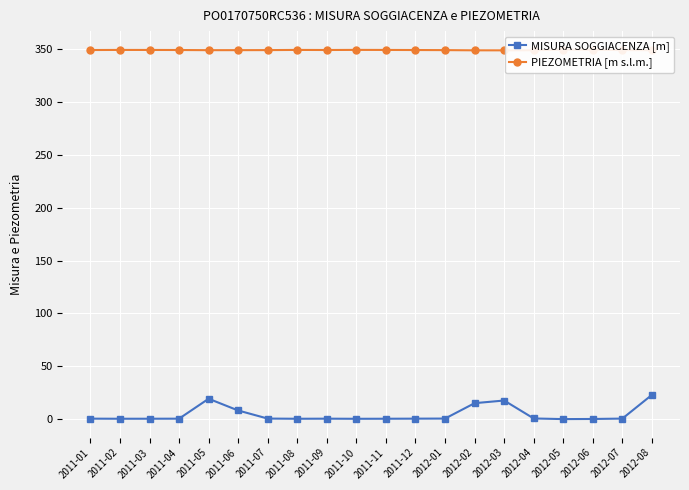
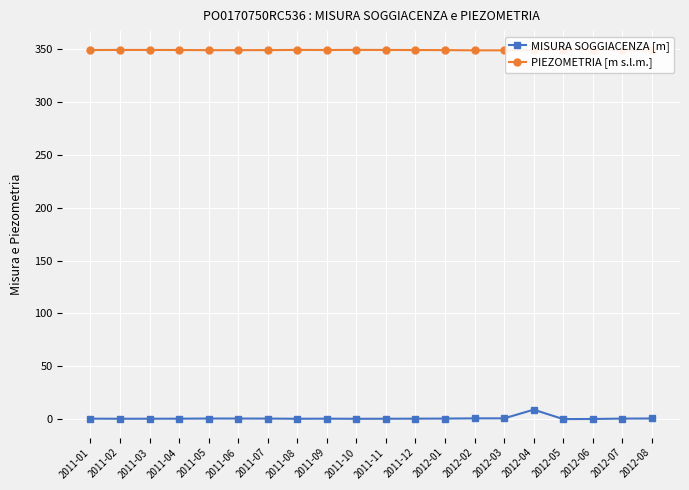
  {
    "MISURA SOGGIACENZA [m]": {
      "2011-01": 1,
      "2011-02": 0,
      "2011-03": 0,
      "2011-04": 1,
-     "2011-05": 19,
-     "2011-06": 8,
+     "2011-05": 1,
+     "2011-06": 1,
      "2011-07": 1,
      "2011-08": 0,
      "2011-09": 1,
      "2011-10": 0,
      "2011-11": 0,
      "2011-12": 1,
      "2012-01": 1,
-     "2012-02": 15,
-     "2012-03": 18,
-     "2012-04": 1,
+     "2012-02": 1,
+     "2012-03": 1,
+     "2012-04": 9,
      "2012-05": 0,
      "2012-06": 0,
      "2012-07": 1,
-     "2012-08": 23
+     "2012-08": 1
    },
    "PIEZOMETRIA [m s.l.m.]": {
      "2011-01": 349,
      "2011-02": 349,
      "2011-03": 349,
      "2011-04": 349,
      "2011-05": 349,
      "2011-06": 349,
      "2011-07": 349,
      "2011-08": 349,
      "2011-09": 349,
      "2011-10": 349,
      "2011-11": 349,
      "2011-12": 349,
      "2012-01": 349,
      "2012-02": 349,
      "2012-03": 349
    }
  }
